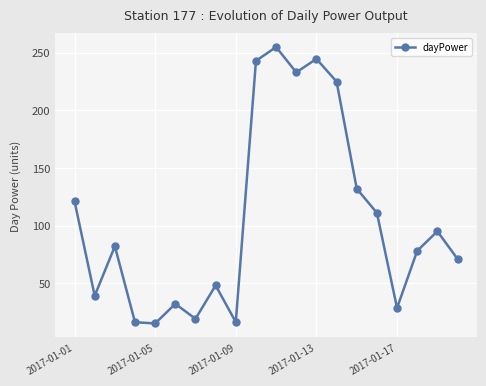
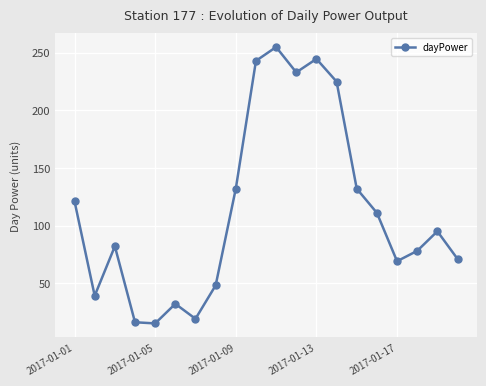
  {
    "2017-01-01": 121,
    "2017-01-05": 15,
-   "2017-01-09": 16,
+   "2017-01-09": 132,
    "2017-01-13": 245,
-   "2017-01-17": 28
+   "2017-01-17": 69
  }
